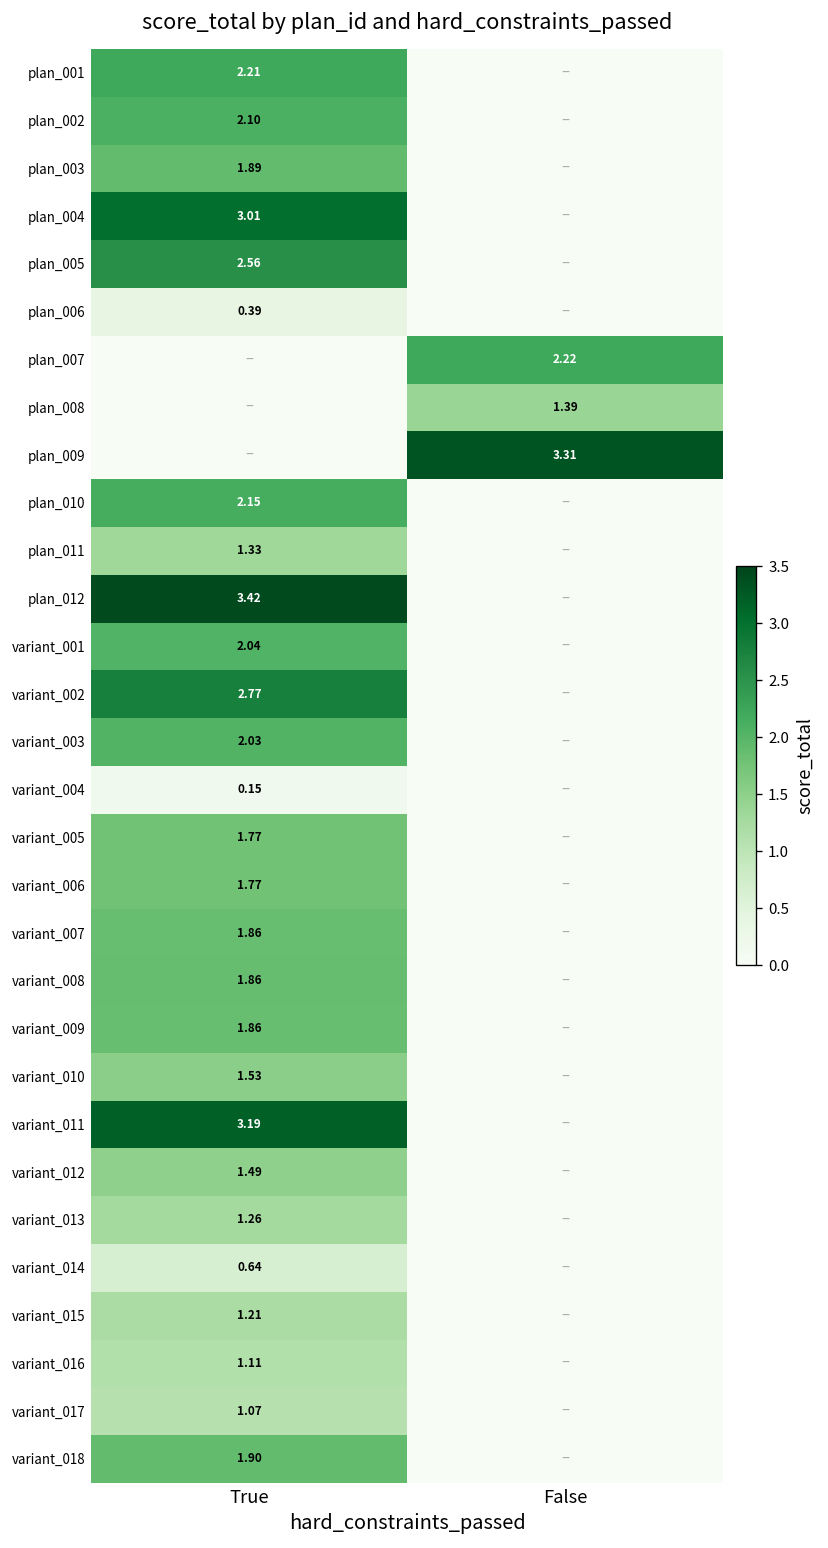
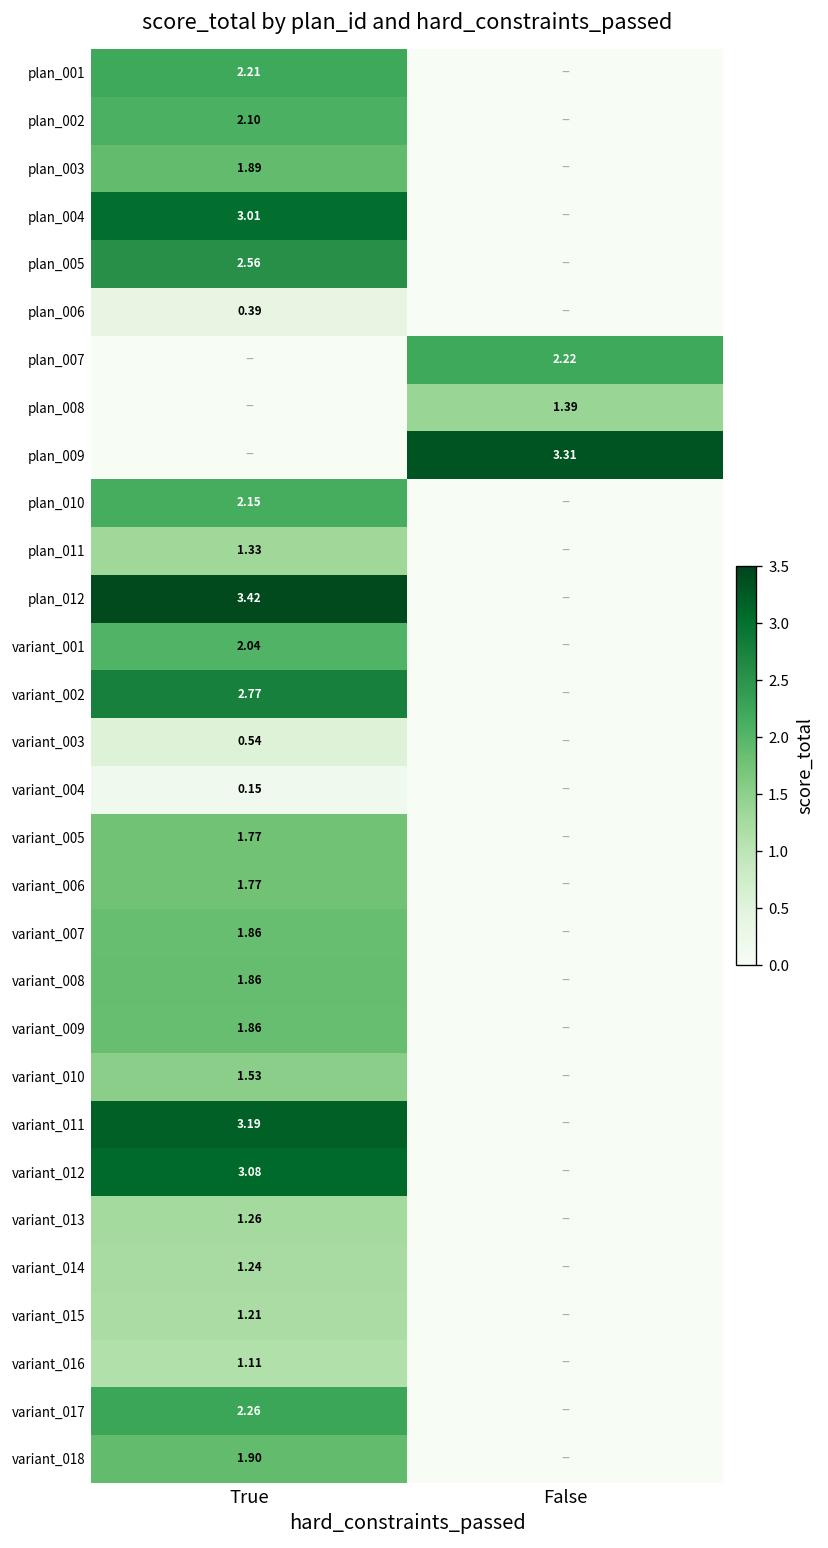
  {
    "plan_001": {
      "True": 2.21
    },
    "plan_002": {
      "True": 2.10
    },
    "plan_003": {
      "True": 1.89
    },
    "plan_004": {
      "True": 3.01
    },
    "plan_005": {
      "True": 2.56
    },
    "plan_006": {
      "True": 0.39
    },
    "plan_007": {
      "False": 2.22
    },
    "plan_008": {
      "False": 1.39
    },
    "plan_009": {
      "False": 3.31
    },
    "plan_010": {
      "True": 2.15
    },
    "plan_011": {
      "True": 1.33
    },
    "plan_012": {
      "True": 3.42
    },
    "variant_001": {
      "True": 2.04
    },
    "variant_002": {
      "True": 2.77
    },
    "variant_003": {
-     "True": 2.03
+     "True": 0.54
    },
    "variant_004": {
      "True": 0.15
    },
    "variant_005": {
      "True": 1.77
    },
    "variant_006": {
      "True": 1.77
    },
    "variant_007": {
      "True": 1.86
    },
    "variant_008": {
      "True": 1.86
    },
    "variant_009": {
      "True": 1.86
    },
    "variant_010": {
      "True": 1.53
    },
    "variant_011": {
      "True": 3.19
    },
    "variant_012": {
-     "True": 1.49
+     "True": 3.08
    },
    "variant_013": {
      "True": 1.26
    },
    "variant_014": {
-     "True": 0.64
+     "True": 1.24
    },
    "variant_015": {
      "True": 1.21
    },
    "variant_016": {
      "True": 1.11
    },
    "variant_017": {
-     "True": 1.07
+     "True": 2.26
    },
    "variant_018": {
      "True": 1.90
    }
  }
